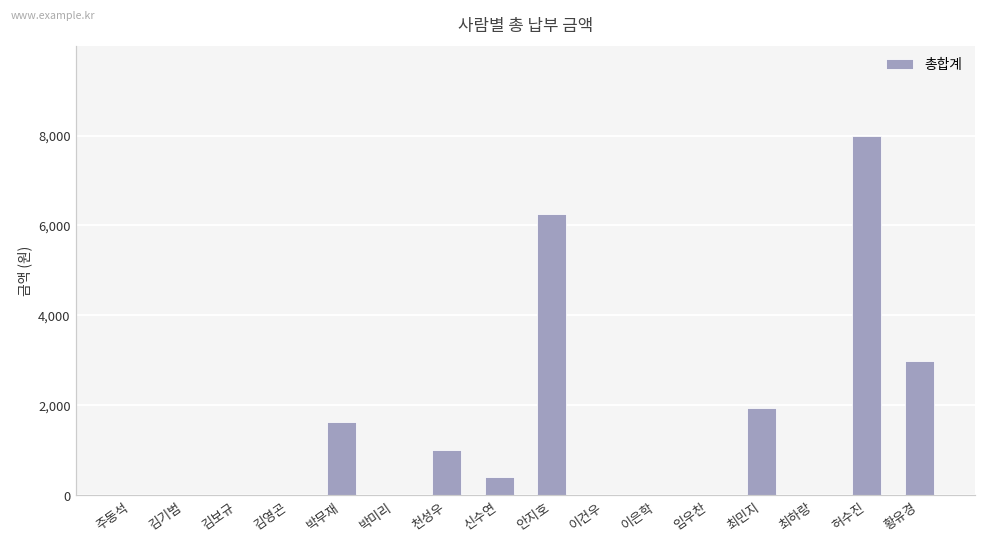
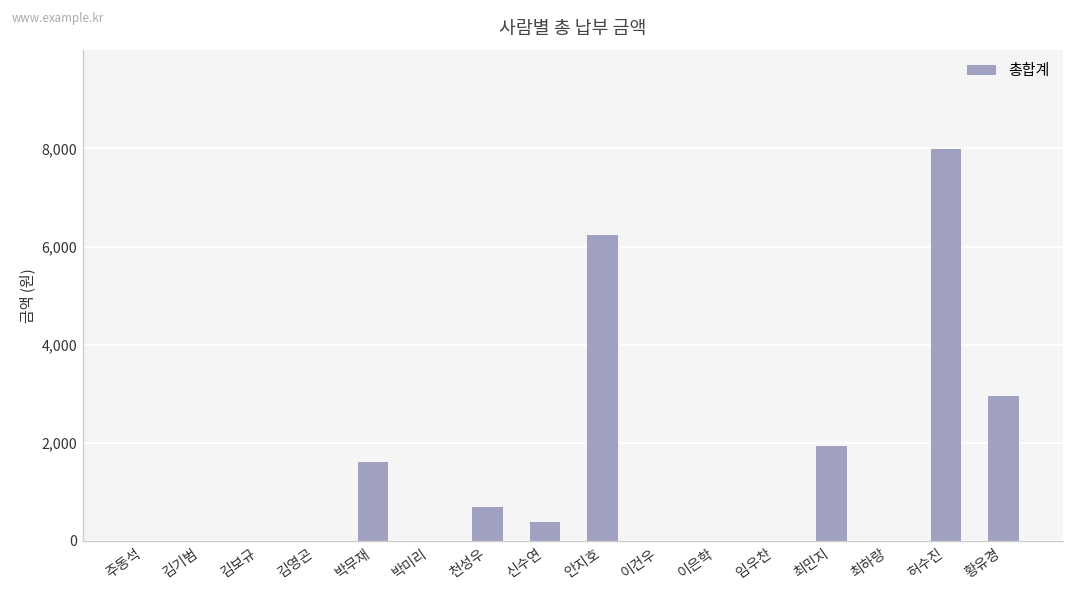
  {
    "주동석": "0",
    "김기범": "0",
    "김보규": "0",
    "김영곤": "0",
    "박무재": "1,600",
    "박미리": "0",
-   "천성우": "1,000",
+   "천성우": "700",
    "신수연": "400",
    "안지호": "6,300",
    "이건우": "0",
    "이은학": "0",
    "임우찬": "0",
    "최민지": "1,900",
    "최하랑": "0",
    "허수진": "8,000",
    "황유경": "3,000"
  }
